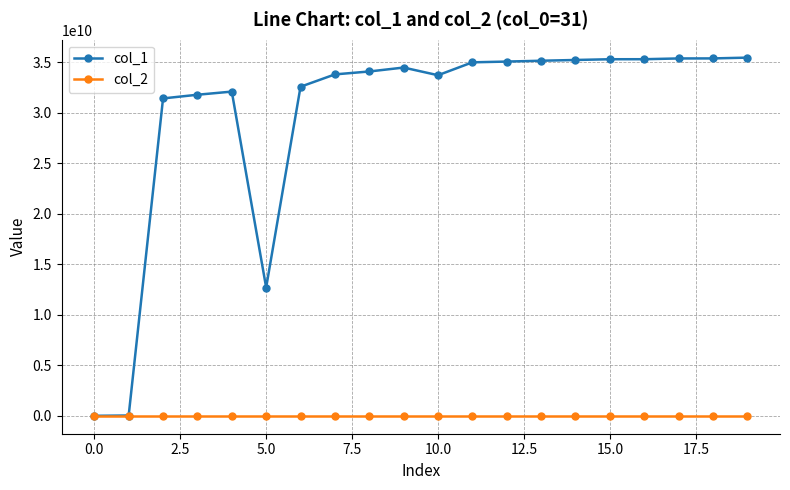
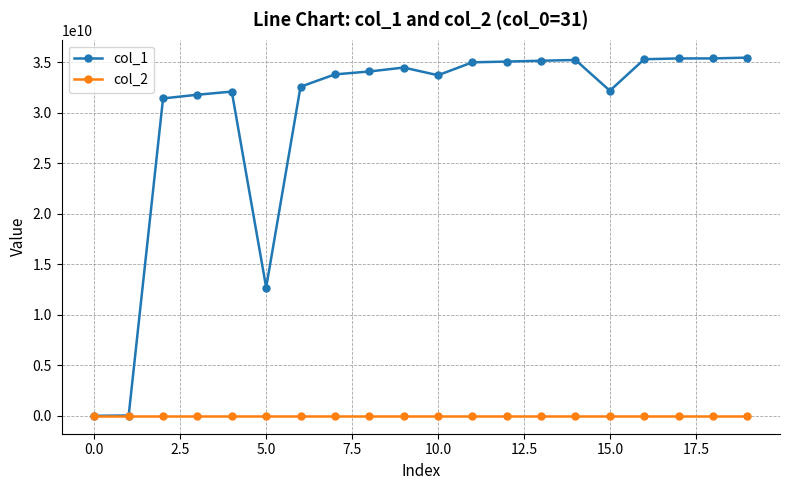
  {
    "col_1": {
      "5.0": 12700000000,
      "10.0": 33700000000,
-     "15.0": 35300000000
+     "15.0": 32200000000
    },
    "col_2": {
      "5.0": 0,
      "10.0": 0,
      "15.0": 0
    }
  }
